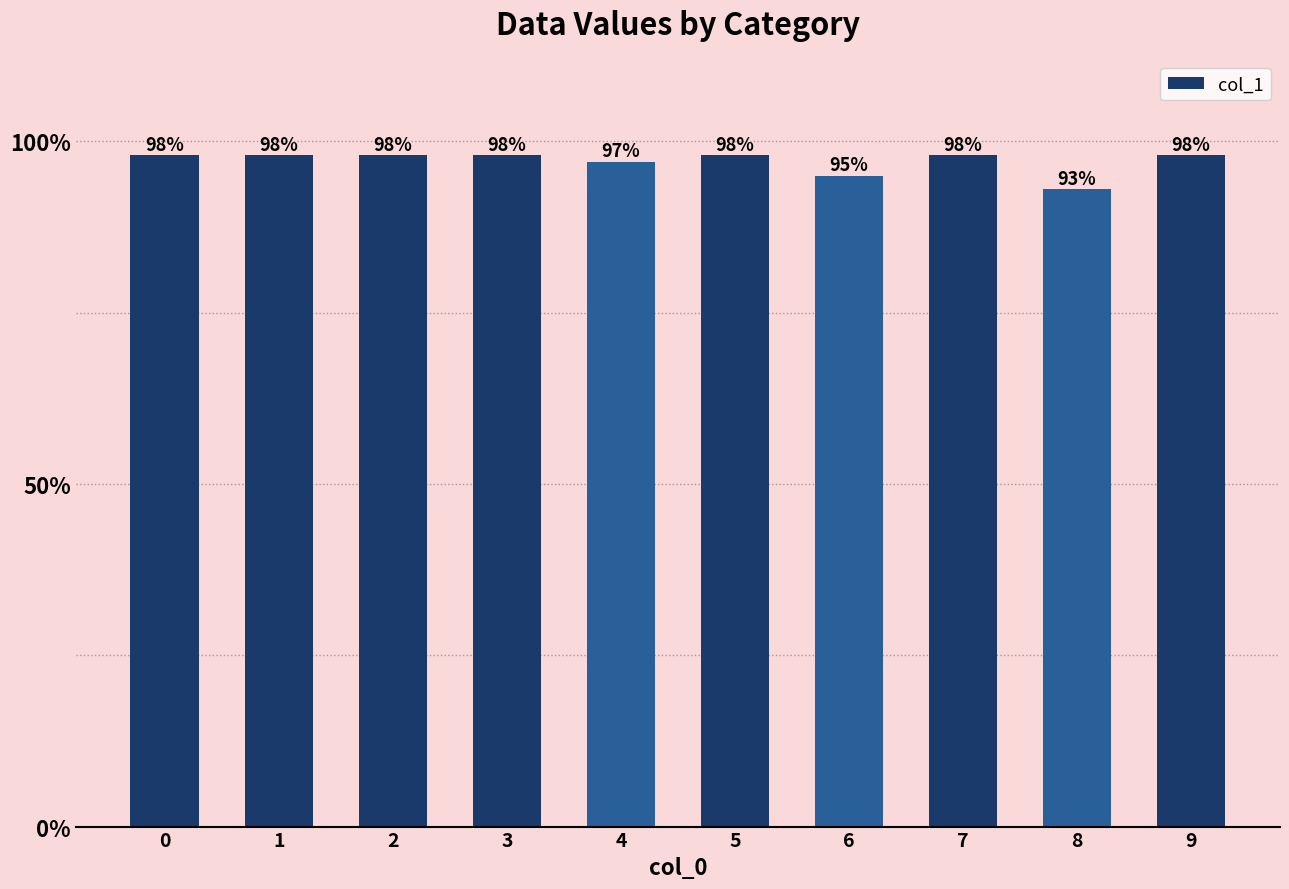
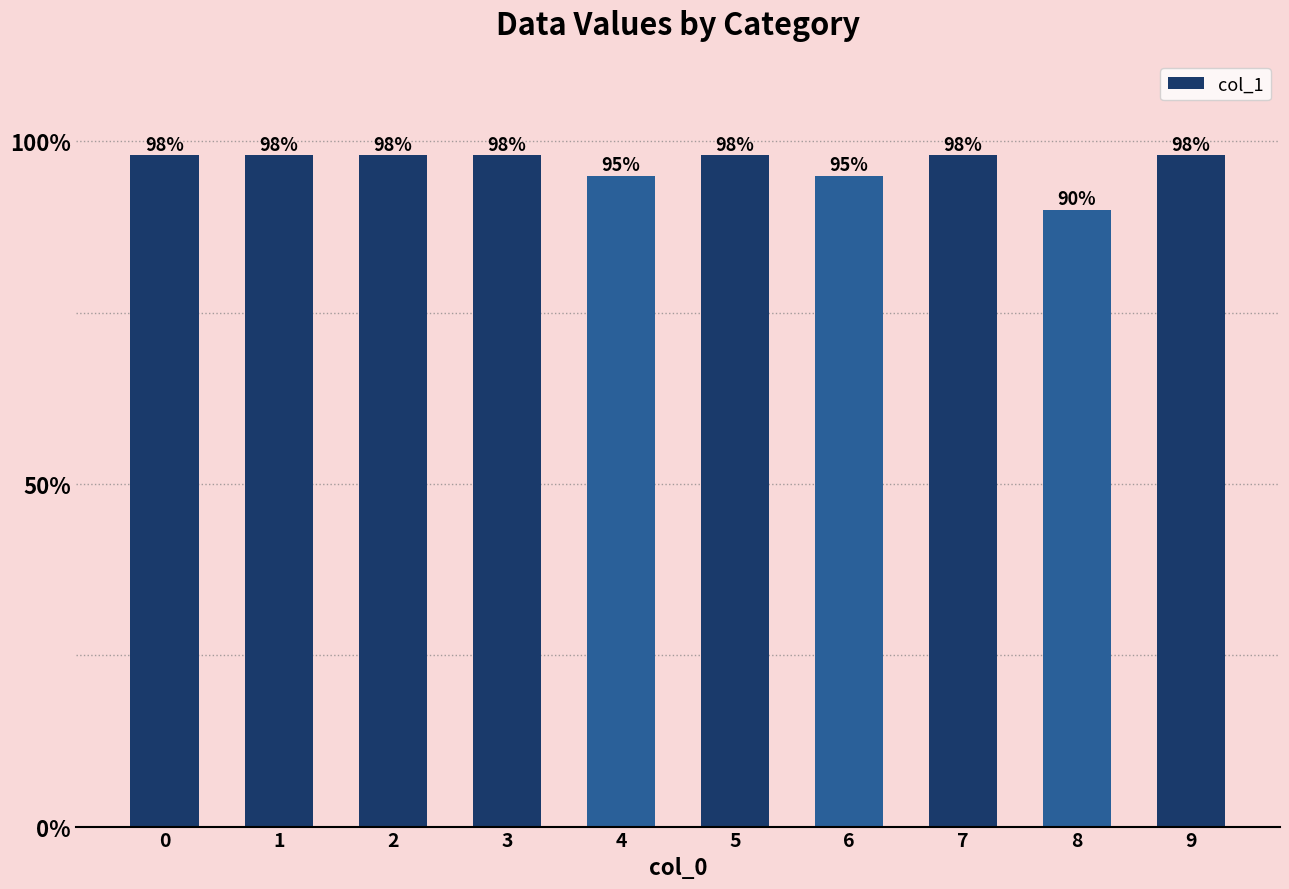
  {
    "0": "98%",
    "1": "98%",
    "2": "98%",
    "3": "98%",
-   "4": "97%",
+   "4": "95%",
    "5": "98%",
    "6": "95%",
    "7": "98%",
-   "8": "93%",
+   "8": "90%",
    "9": "98%"
  }
